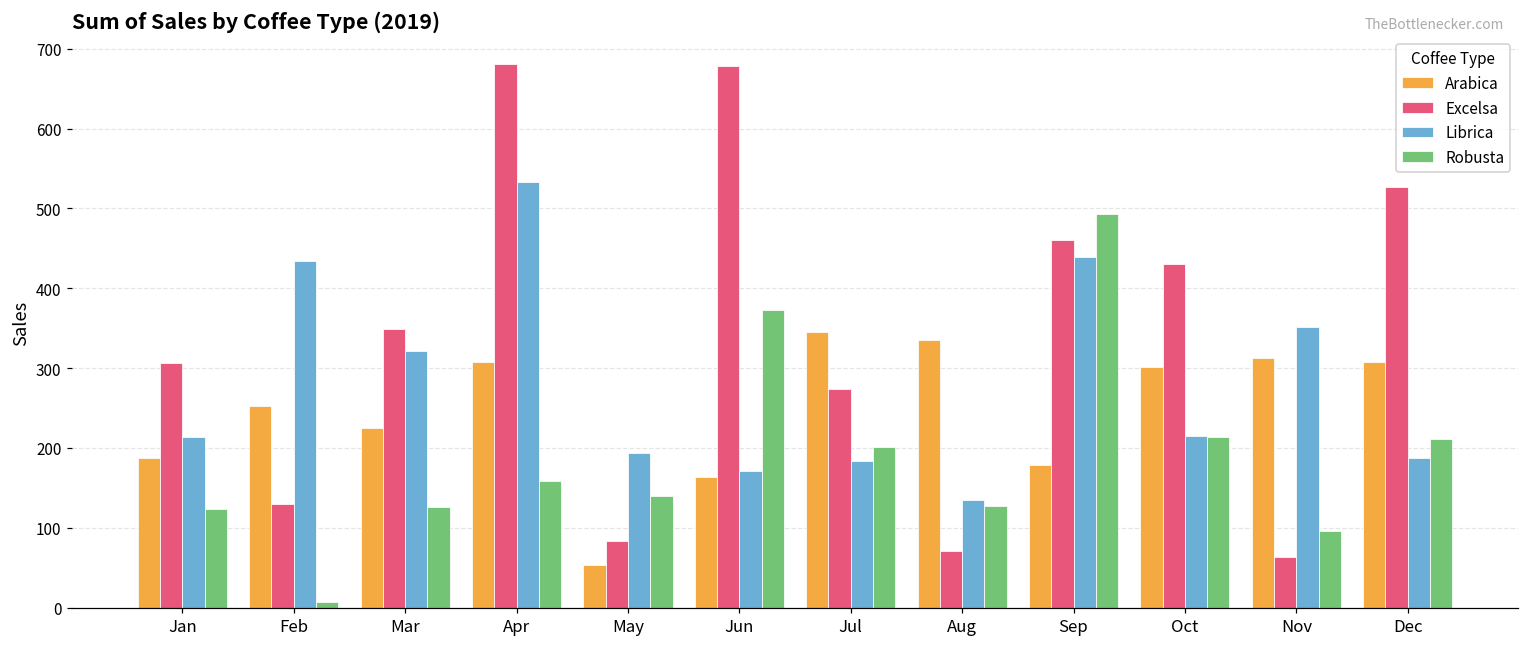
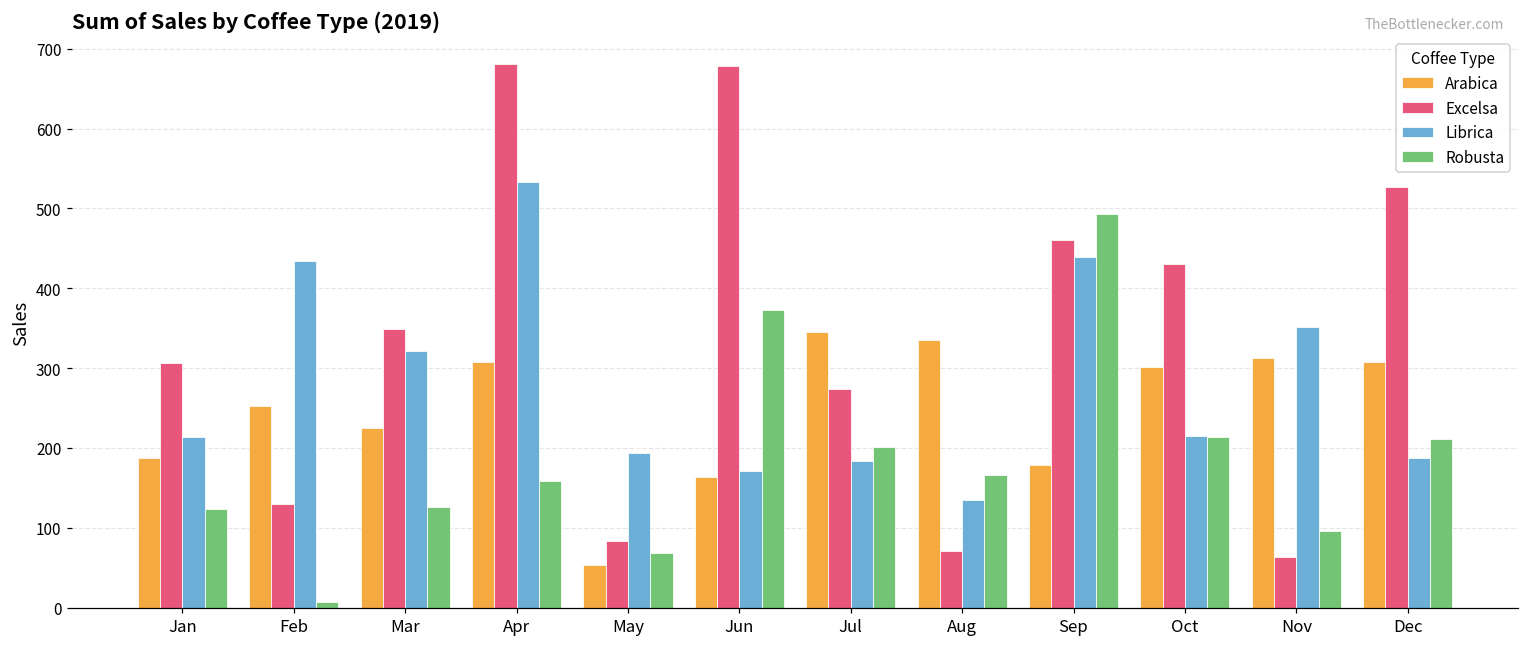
  {
    "Arabica": {
      "Jan": 190,
      "Feb": 250,
      "Mar": 220,
      "Apr": 310,
      "May": 50,
      "Jun": 160,
      "Jul": 350,
      "Aug": 330,
      "Sep": 180,
      "Oct": 300,
      "Nov": 310,
      "Dec": 310
    },
    "Excelsa": {
      "Jan": 310,
      "Feb": 130,
      "Mar": 350,
      "Apr": 680,
      "May": 80,
      "Jun": 680,
      "Jul": 270,
      "Aug": 70,
      "Sep": 460,
      "Oct": 430,
      "Nov": 60,
      "Dec": 530
    },
    "Librica": {
      "Jan": 210,
      "Feb": 430,
      "Mar": 320,
      "Apr": 530,
      "May": 190,
      "Jun": 170,
      "Jul": 180,
      "Aug": 130,
      "Sep": 440,
      "Oct": 220,
      "Nov": 350,
      "Dec": 190
    },
    "Robusta": {
      "Jan": 120,
      "Feb": 10,
      "Mar": 130,
      "Apr": 160,
-     "May": 140,
+     "May": 70,
      "Jun": 370,
      "Jul": 200,
-     "Aug": 130,
+     "Aug": 170,
      "Sep": 490,
      "Oct": 210,
      "Nov": 100,
      "Dec": 210
    }
  }
